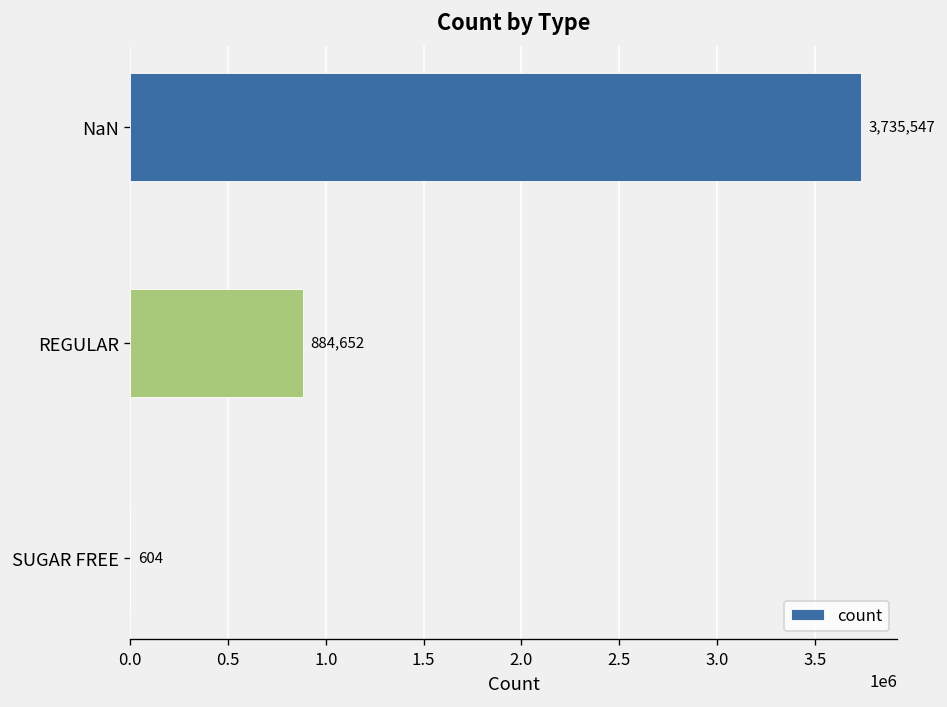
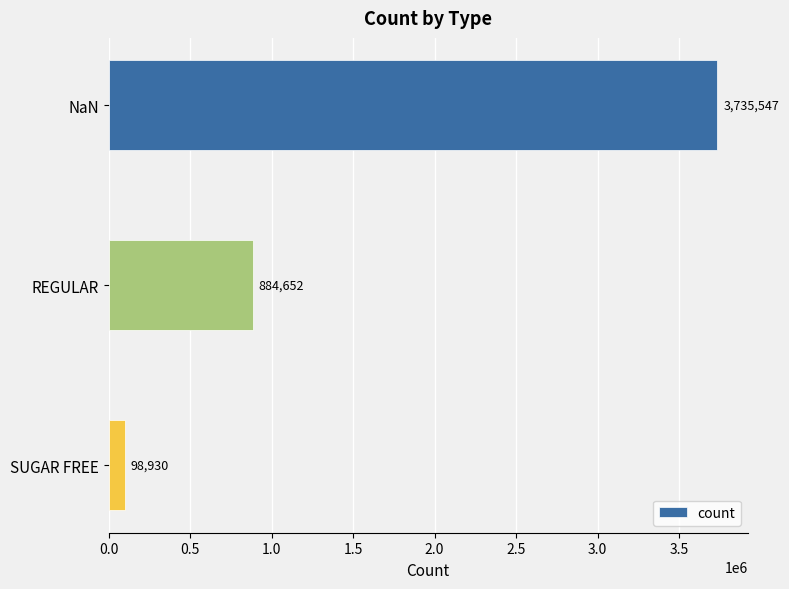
  {
    "NaN": "3,735,547",
    "REGULAR": "884,652",
-   "SUGAR FREE": "604"
+   "SUGAR FREE": "98,930"
  }
